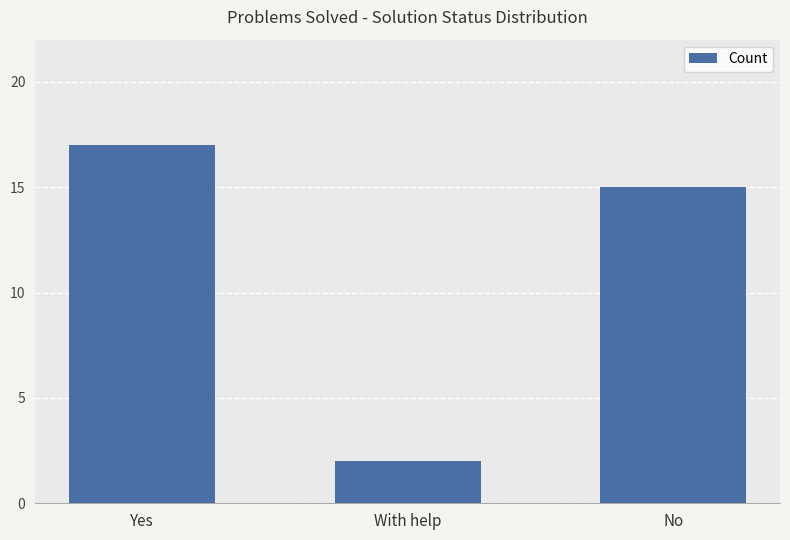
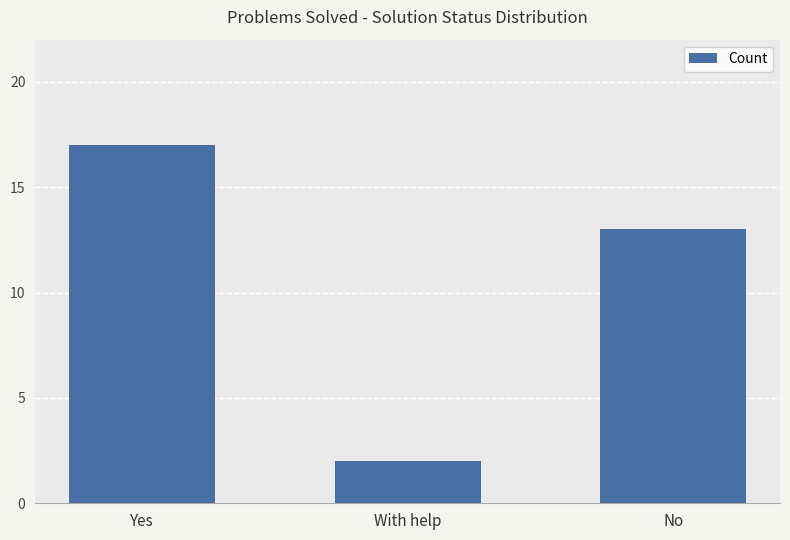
  {
    "Yes": 17,
    "With help": 2,
-   "No": 15
+   "No": 13
  }
